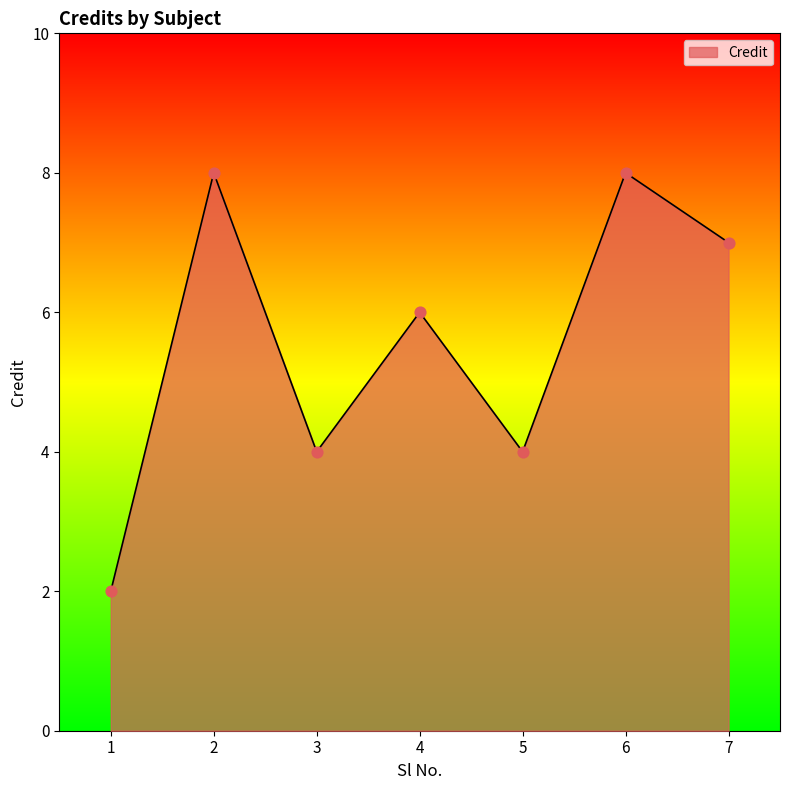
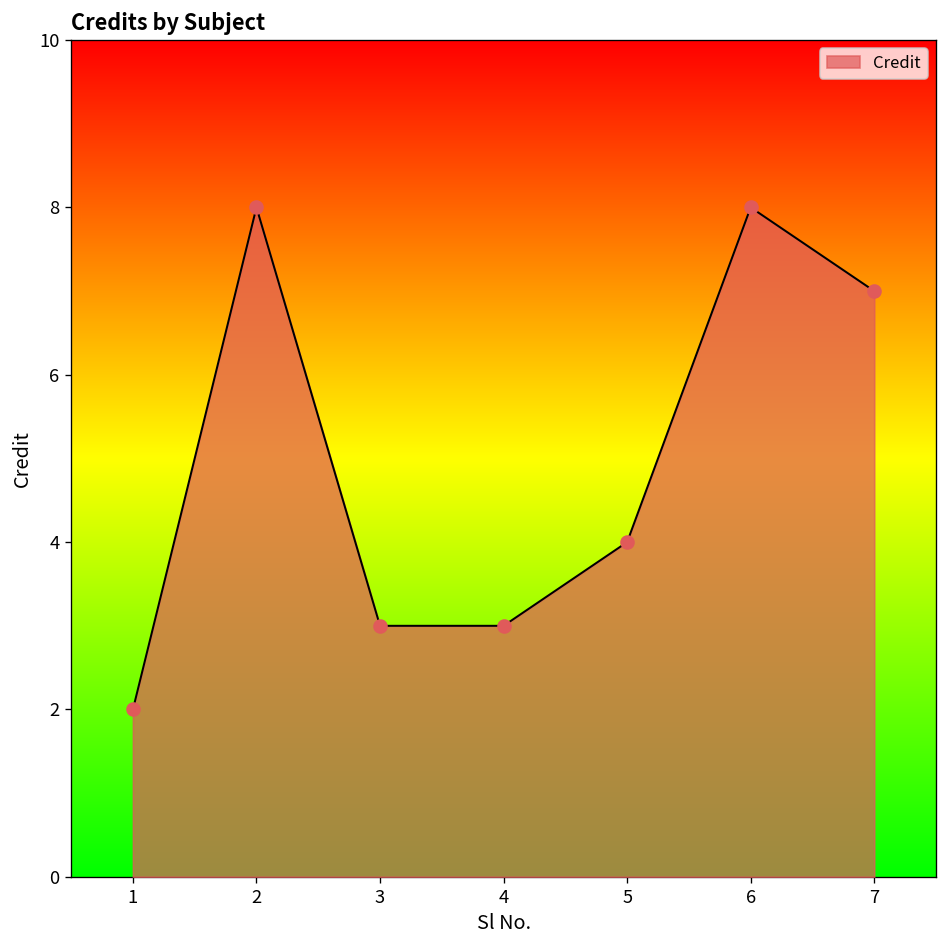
  {
    "1": 2,
    "2": 8,
-   "3": 4,
-   "4": 6,
+   "3": 3,
+   "4": 3,
    "5": 4,
    "6": 8,
    "7": 7
  }
